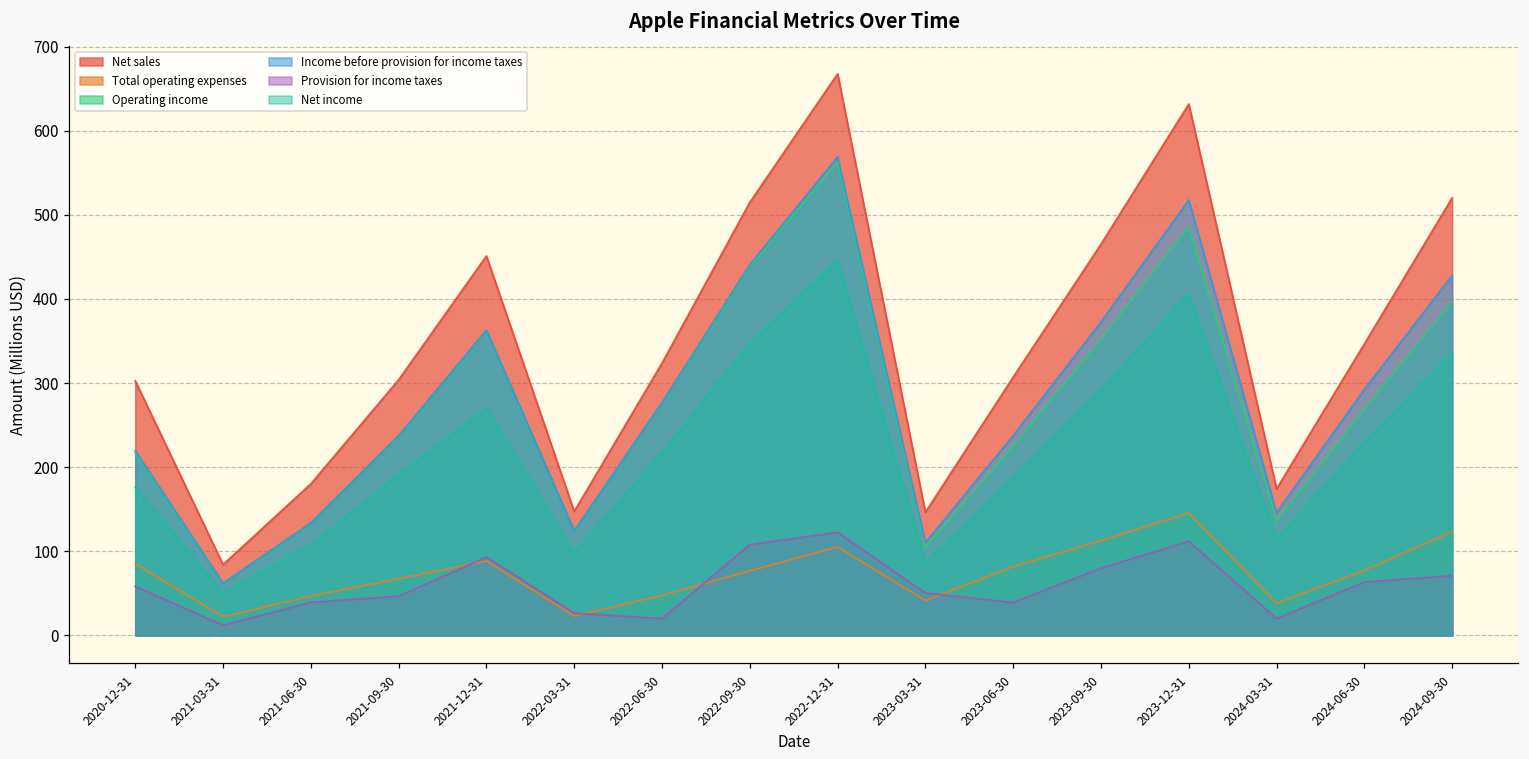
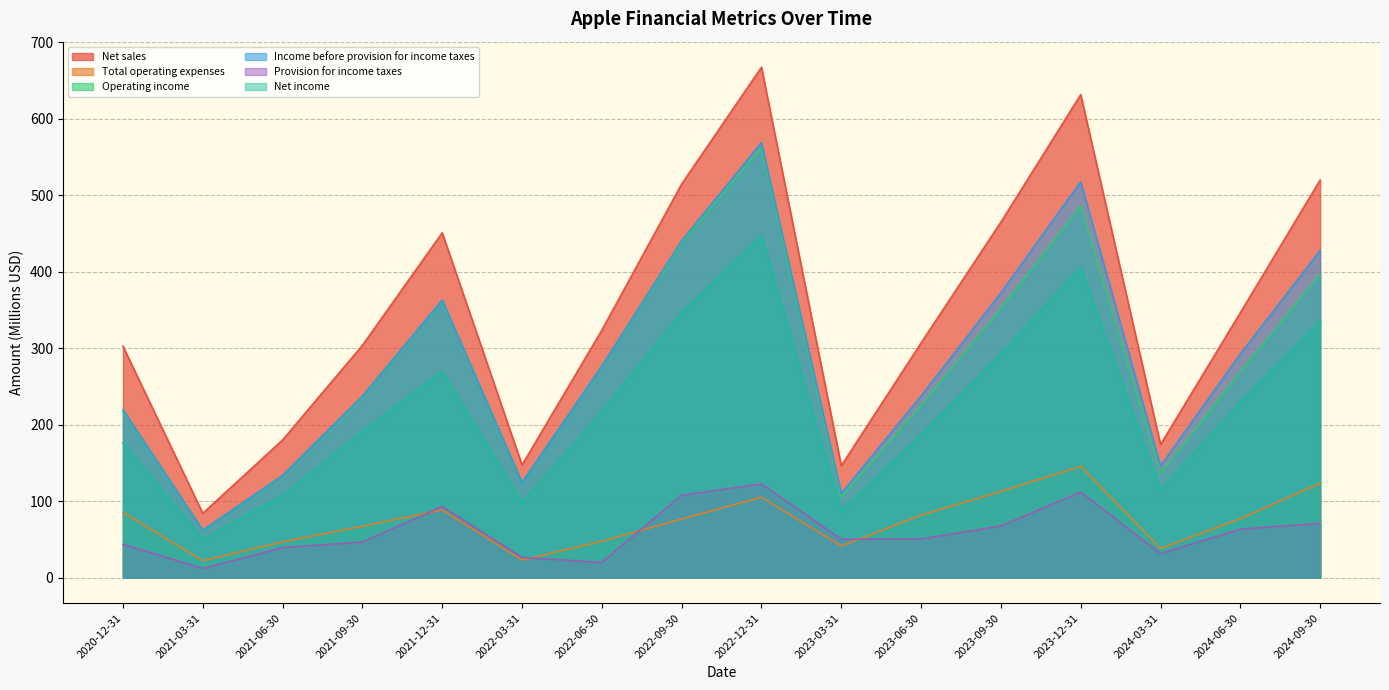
  {
    "Provision for income taxes": {
-     "2020-12-31": 60,
+     "2020-12-31": 40,
      "2021-03-31": 10,
      "2021-06-30": 40,
      "2021-09-30": 50,
      "2021-12-31": 90,
      "2022-03-31": 30,
      "2022-06-30": 20,
      "2022-09-30": 110,
      "2022-12-31": 120,
      "2023-03-31": 50,
-     "2023-06-30": 40,
-     "2023-09-30": 80,
+     "2023-06-30": 50,
+     "2023-09-30": 70,
      "2023-12-31": 110,
-     "2024-03-31": 20,
+     "2024-03-31": 30,
      "2024-06-30": 60,
      "2024-09-30": 70
    }
  }
